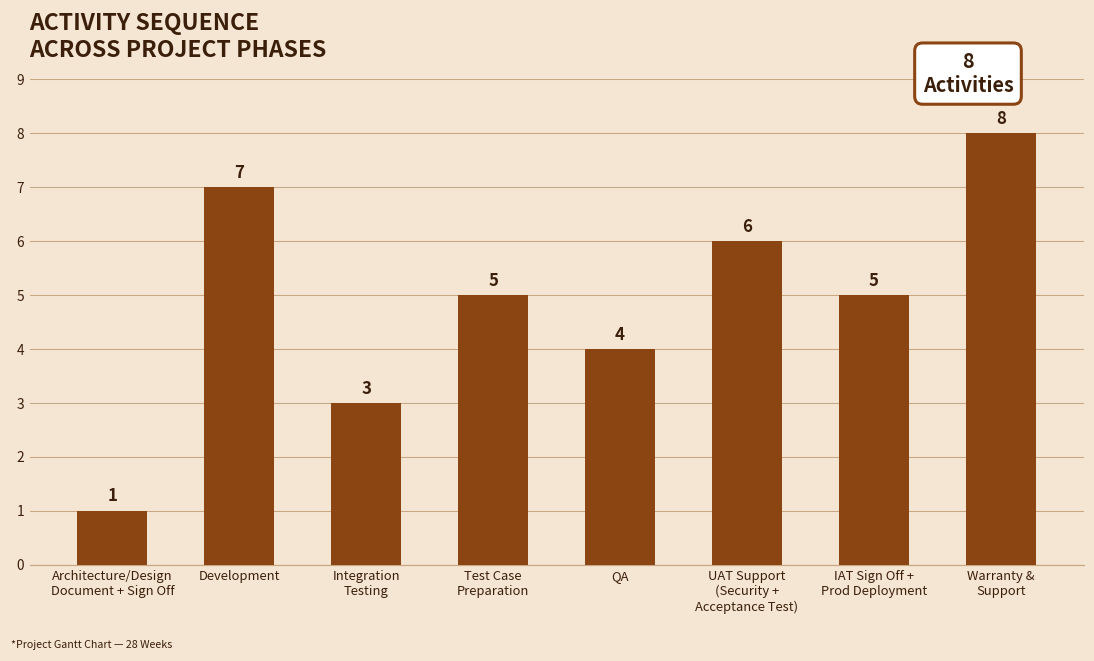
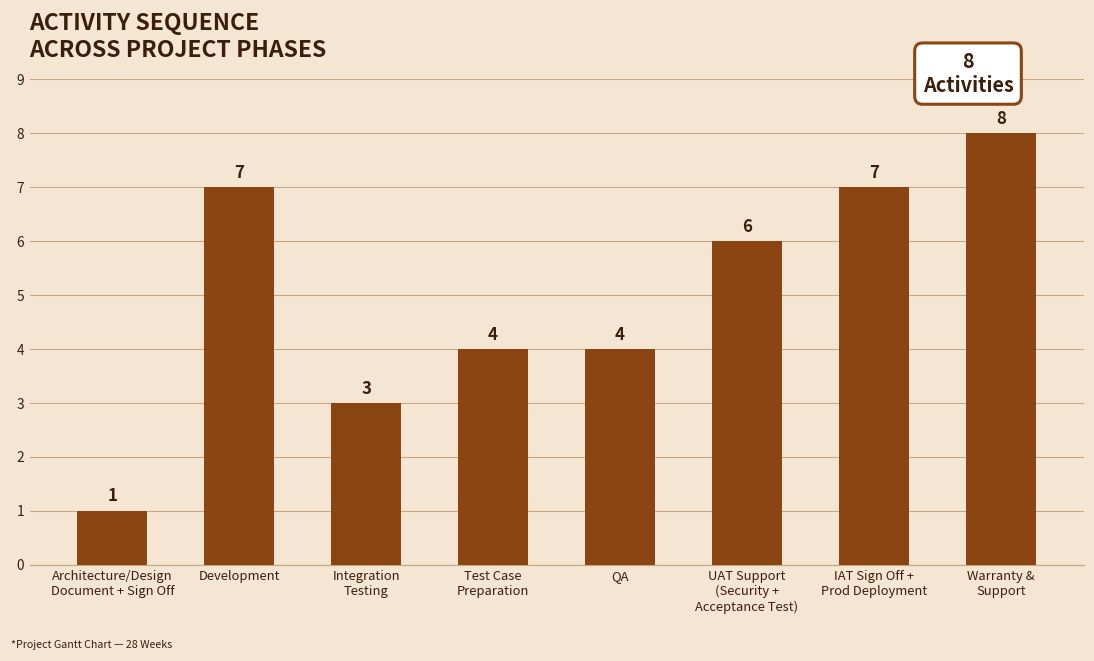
  {
    "Architecture/Design Document + Sign Off": 1,
    "Development": 7,
    "Integration Testing": 3,
-   "Test Case Preparation": 5,
+   "Test Case Preparation": 4,
    "QA": 4,
    "UAT Support (Security + Acceptance Test)": 6,
-   "IAT Sign Off + Prod Deployment": 5,
+   "IAT Sign Off + Prod Deployment": 7,
    "Warranty & Support": 8
  }
